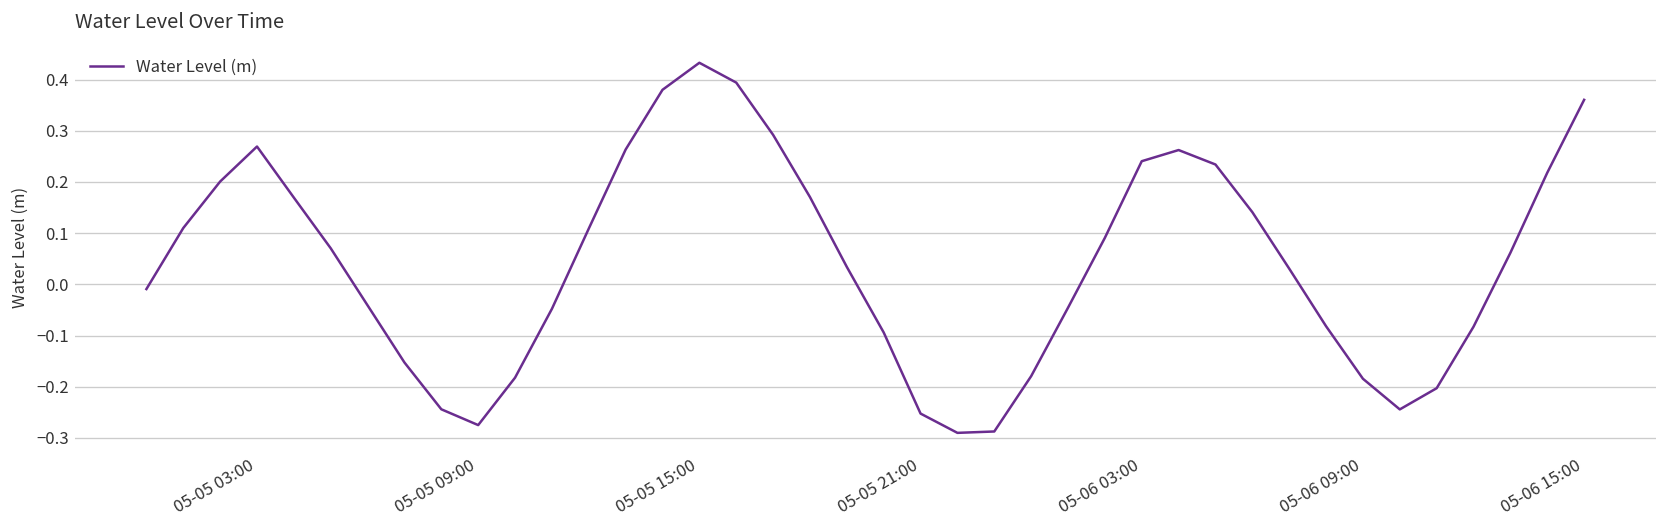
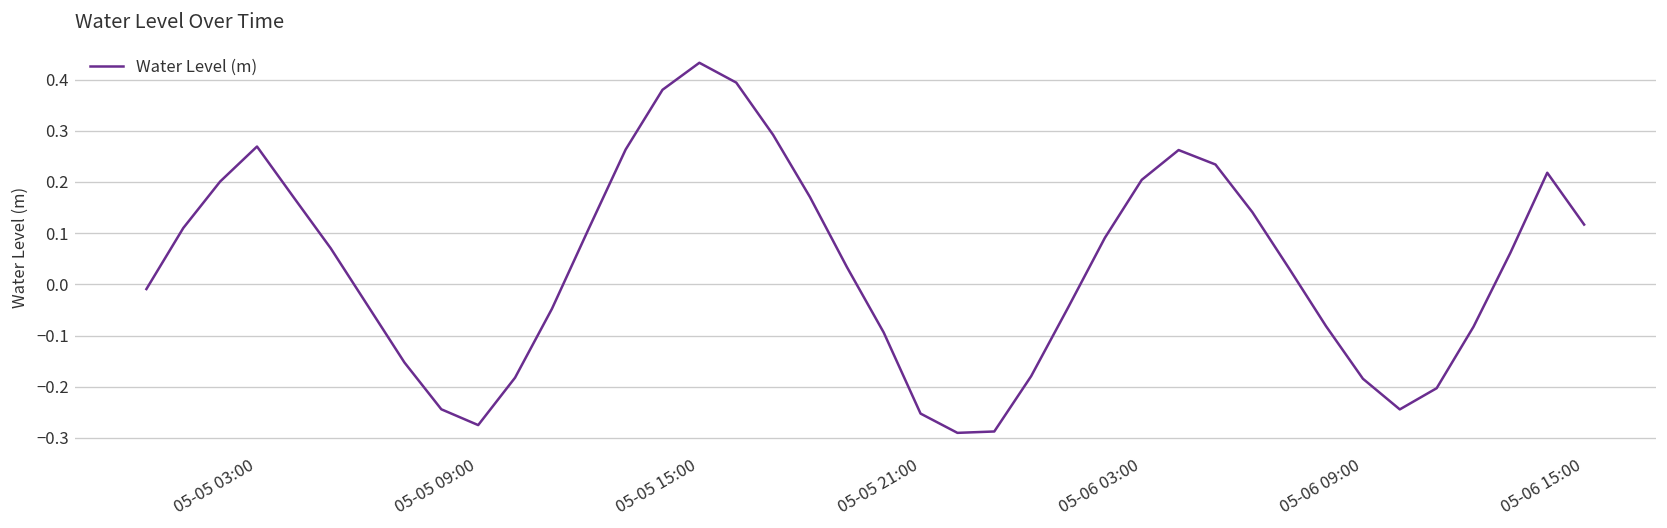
  {
    "05-05 03:00": 0.27,
    "05-05 09:00": -0.27,
    "05-05 15:00": 0.43,
    "05-05 21:00": -0.25,
-   "05-06 03:00": 0.24,
+   "05-06 03:00": 0.20,
    "05-06 09:00": -0.18,
-   "05-06 15:00": 0.36
+   "05-06 15:00": 0.12
  }
